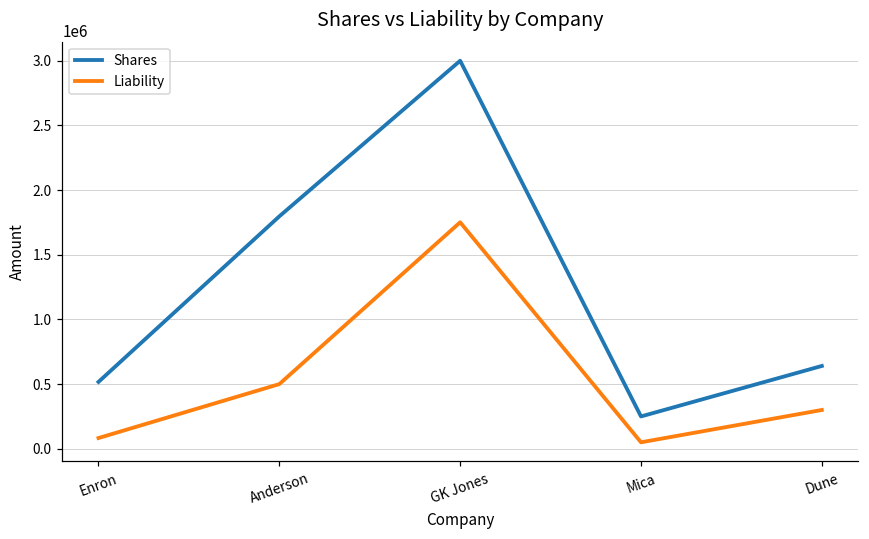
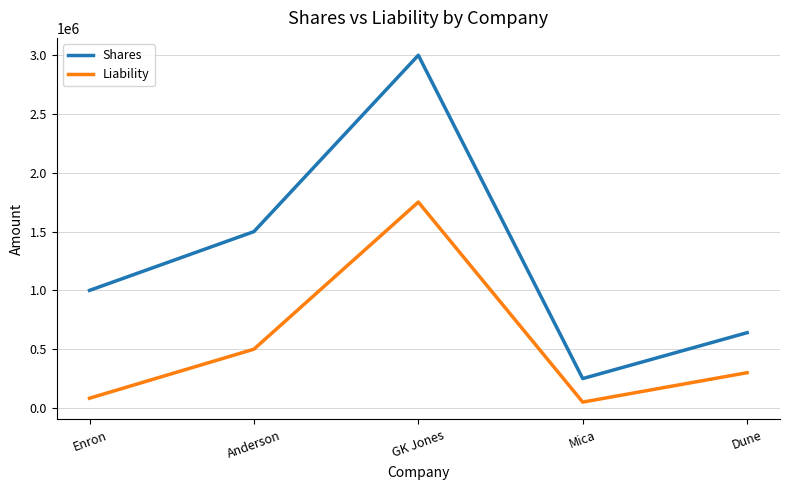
  {
    "Shares": {
-     "Enron": 520000,
-     "Anderson": 1800000,
+     "Enron": 1000000,
+     "Anderson": 1500000,
      "GK Jones": 3000000,
      "Mica": 250000,
      "Dune": 640000
    },
    "Liability": {
      "Enron": 80000,
      "Anderson": 500000,
      "GK Jones": 1750000,
      "Mica": 50000,
      "Dune": 300000
    }
  }
